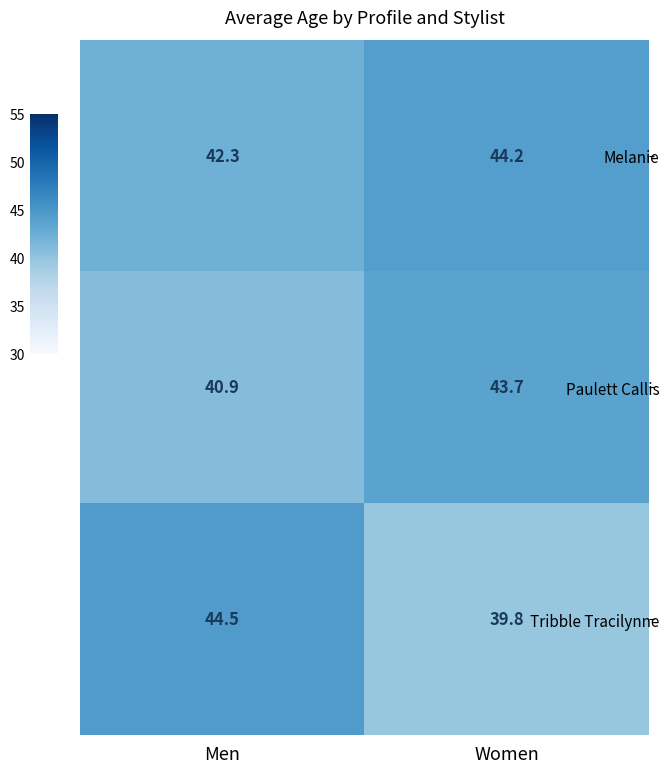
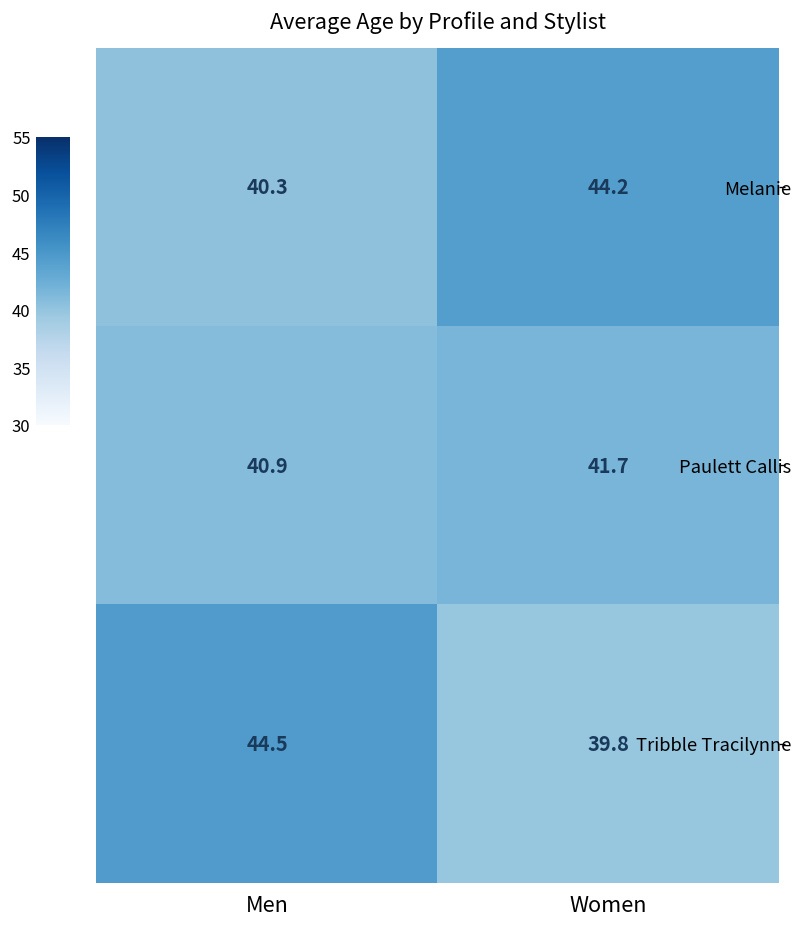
  {
    "Melanie": {
-     "Men": 42.3,
+     "Men": 40.3,
      "Women": 44.2
    },
    "Paulett Callis": {
      "Men": 40.9,
-     "Women": 43.7
+     "Women": 41.7
    },
    "Tribble Tracilynne": {
      "Men": 44.5,
      "Women": 39.8
    }
  }
